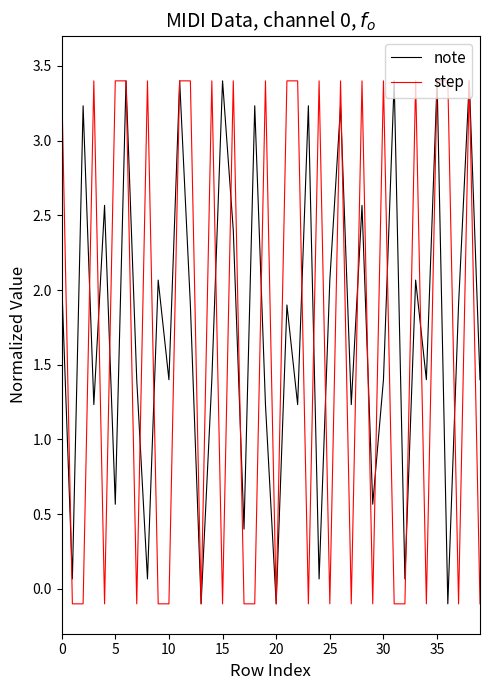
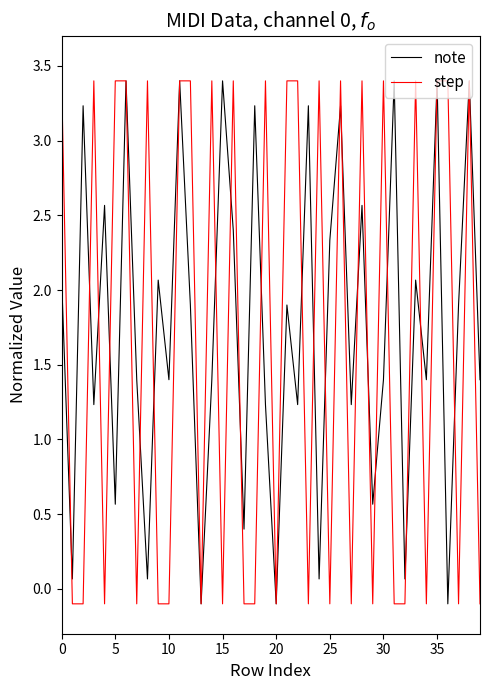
  {
    "note": {
      "0": 2.07,
      "5": 0.57,
      "10": 1.40,
      "15": 3.40,
-     "25": 2.07,
+     "25": 2.33,
      "30": 1.40
    },
    "step": {
      "0": 3.40,
      "5": 3.40,
      "10": -0.10,
      "15": -0.10,
      "25": -0.10,
      "30": 3.40
    }
  }
